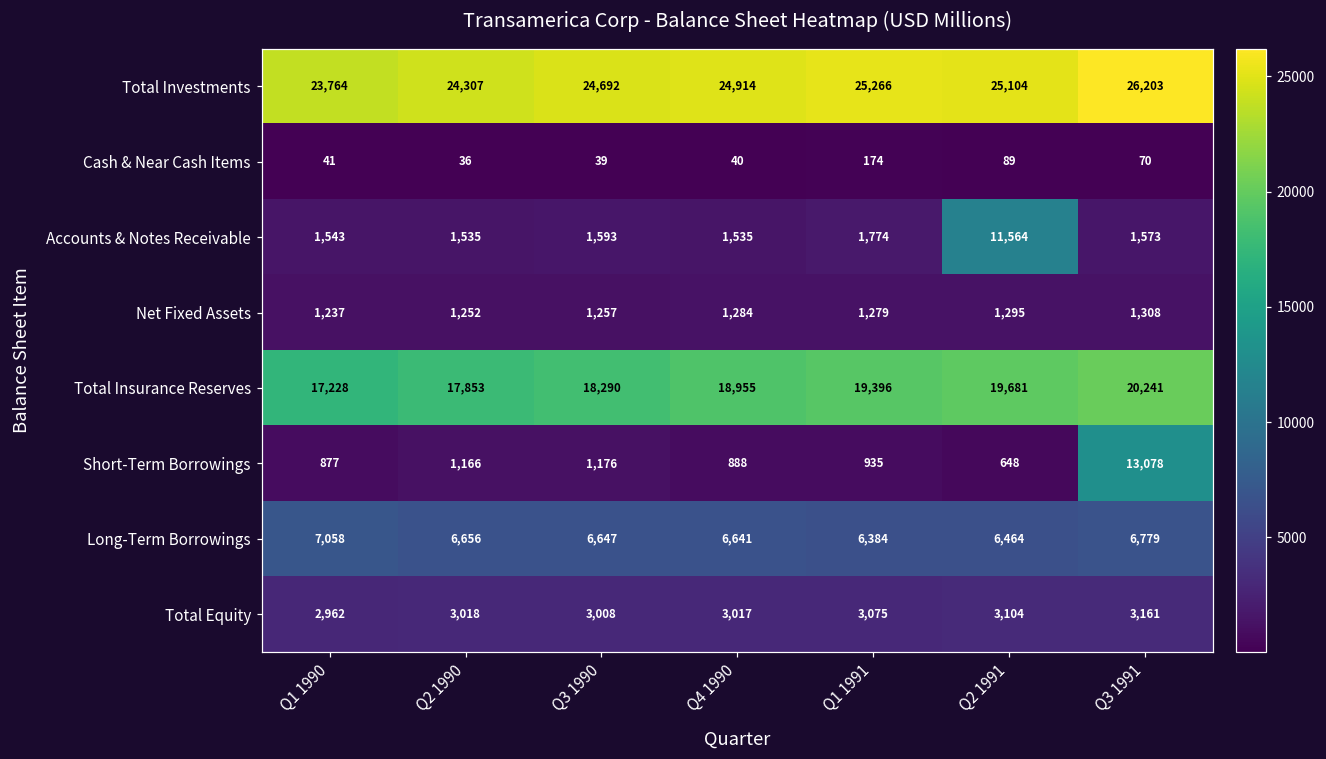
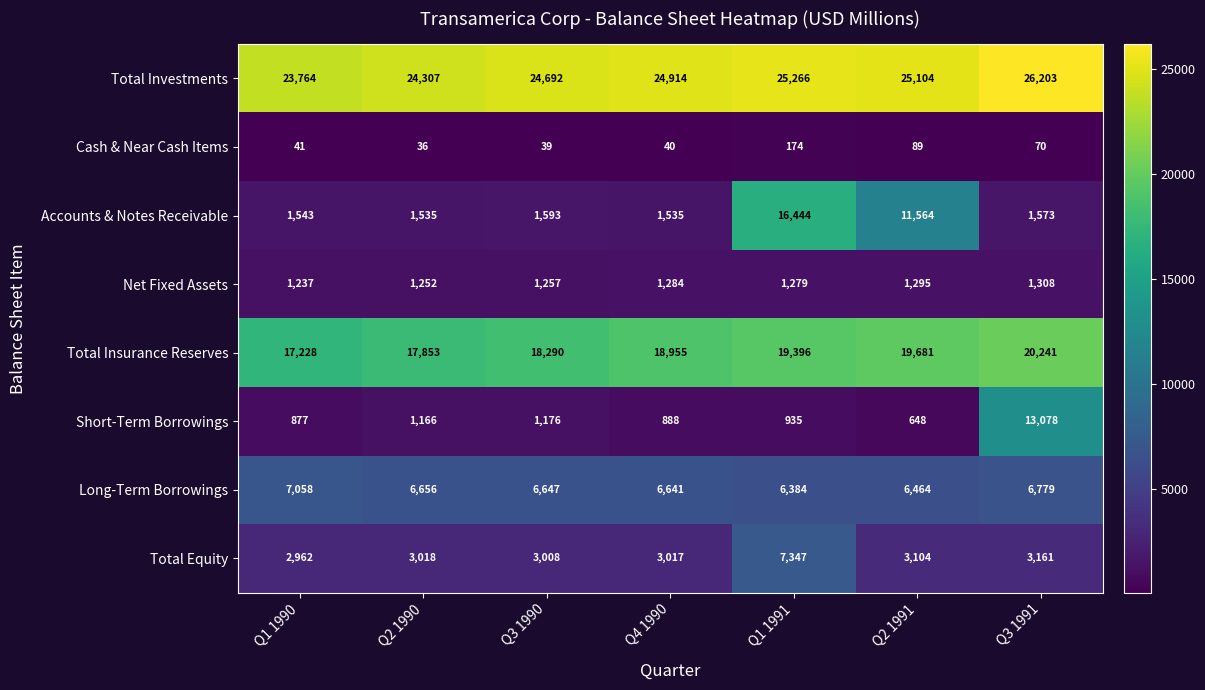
  {
    "Total Investments": {
      "Q1 1990": "23,764",
      "Q2 1990": "24,307",
      "Q3 1990": "24,692",
      "Q4 1990": "24,914",
      "Q1 1991": "25,266",
      "Q2 1991": "25,104",
      "Q3 1991": "26,203"
    },
    "Cash & Near Cash Items": {
      "Q1 1990": "41",
      "Q2 1990": "36",
      "Q3 1990": "39",
      "Q4 1990": "40",
      "Q1 1991": "174",
      "Q2 1991": "89",
      "Q3 1991": "70"
    },
    "Accounts & Notes Receivable": {
      "Q1 1990": "1,543",
      "Q2 1990": "1,535",
      "Q3 1990": "1,593",
      "Q4 1990": "1,535",
-     "Q1 1991": "1,774",
+     "Q1 1991": "16,444",
      "Q2 1991": "11,564",
      "Q3 1991": "1,573"
    },
    "Net Fixed Assets": {
      "Q1 1990": "1,237",
      "Q2 1990": "1,252",
      "Q3 1990": "1,257",
      "Q4 1990": "1,284",
      "Q1 1991": "1,279",
      "Q2 1991": "1,295",
      "Q3 1991": "1,308"
    },
    "Total Insurance Reserves": {
      "Q1 1990": "17,228",
      "Q2 1990": "17,853",
      "Q3 1990": "18,290",
      "Q4 1990": "18,955",
      "Q1 1991": "19,396",
      "Q2 1991": "19,681",
      "Q3 1991": "20,241"
    },
    "Short-Term Borrowings": {
      "Q1 1990": "877",
      "Q2 1990": "1,166",
      "Q3 1990": "1,176",
      "Q4 1990": "888",
      "Q1 1991": "935",
      "Q2 1991": "648",
      "Q3 1991": "13,078"
    },
    "Long-Term Borrowings": {
      "Q1 1990": "7,058",
      "Q2 1990": "6,656",
      "Q3 1990": "6,647",
      "Q4 1990": "6,641",
      "Q1 1991": "6,384",
      "Q2 1991": "6,464",
      "Q3 1991": "6,779"
    },
    "Total Equity": {
      "Q1 1990": "2,962",
      "Q2 1990": "3,018",
      "Q3 1990": "3,008",
      "Q4 1990": "3,017",
-     "Q1 1991": "3,075",
+     "Q1 1991": "7,347",
      "Q2 1991": "3,104",
      "Q3 1991": "3,161"
    }
  }
